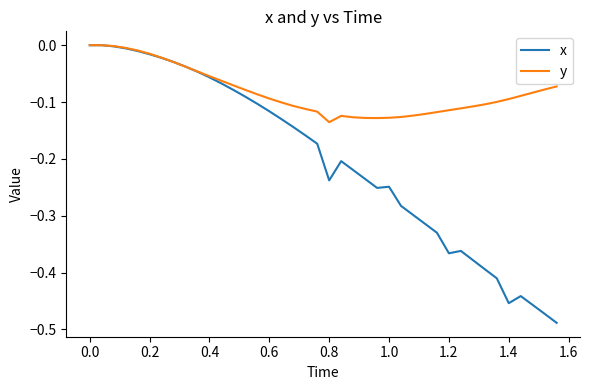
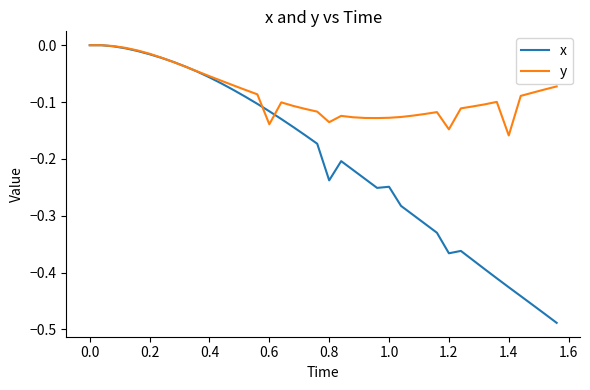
  {
    "x": {
      "0.6": -0.12,
      "0.8": -0.24,
      "1.0": -0.25,
      "1.2": -0.37,
-     "1.4": -0.45
+     "1.4": -0.43
    },
    "y": {
-     "0.6": -0.09,
+     "0.6": -0.14,
      "0.8": -0.14,
      "1.0": -0.13,
-     "1.2": -0.11,
-     "1.4": -0.09
+     "1.2": -0.15,
+     "1.4": -0.16
    }
  }
